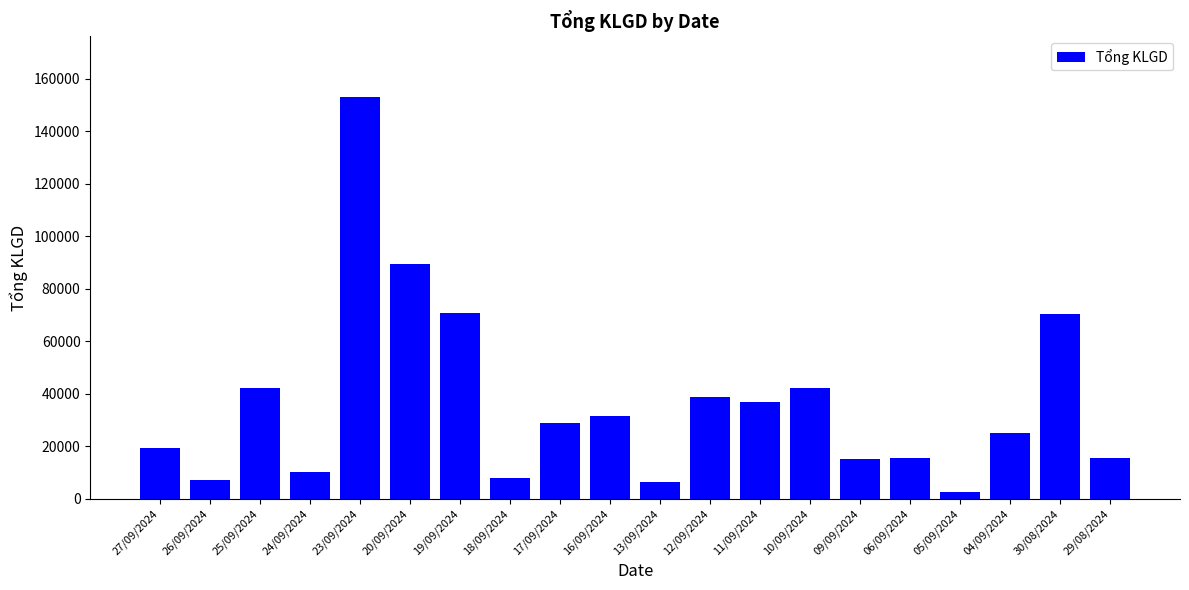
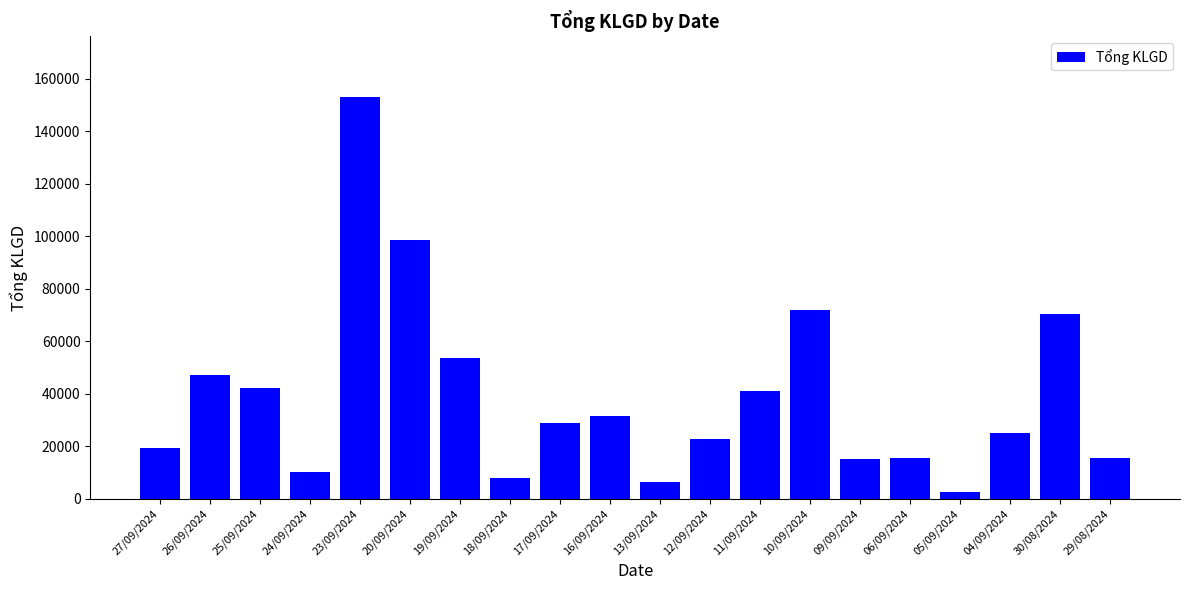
  {
    "27/09/2024": 19000,
-   "26/09/2024": 7000,
+   "26/09/2024": 47000,
    "25/09/2024": 42000,
    "24/09/2024": 10000,
    "23/09/2024": 153000,
-   "20/09/2024": 89000,
-   "19/09/2024": 71000,
+   "20/09/2024": 99000,
+   "19/09/2024": 54000,
    "18/09/2024": 8000,
    "17/09/2024": 29000,
    "16/09/2024": 32000,
    "13/09/2024": 6000,
-   "12/09/2024": 39000,
-   "11/09/2024": 37000,
-   "10/09/2024": 42000,
+   "12/09/2024": 23000,
+   "11/09/2024": 41000,
+   "10/09/2024": 72000,
    "09/09/2024": 15000,
    "06/09/2024": 15000,
    "05/09/2024": 3000,
    "04/09/2024": 25000,
    "30/08/2024": 71000,
    "29/08/2024": 16000
  }
